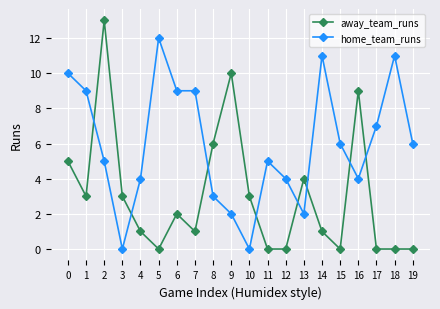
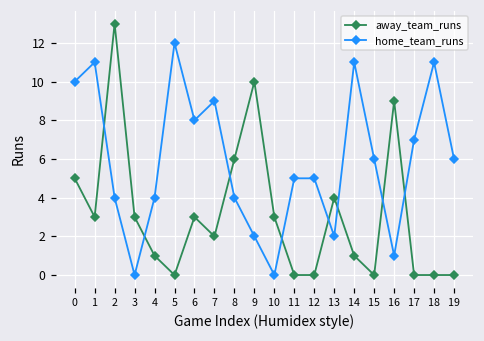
  {
    "away_team_runs": {
      "0": 5,
      "1": 3,
      "2": 13,
      "3": 3,
      "4": 1,
      "5": 0,
-     "6": 2,
-     "7": 1,
+     "6": 3,
+     "7": 2,
      "8": 6,
      "9": 10,
      "10": 3,
      "11": 0,
      "12": 0,
      "13": 4,
      "14": 1,
      "15": 0,
      "16": 9,
      "17": 0,
      "18": 0,
      "19": 0
    },
    "home_team_runs": {
      "0": 10,
-     "1": 9,
-     "2": 5,
+     "1": 11,
+     "2": 4,
      "3": 0,
      "4": 4,
      "5": 12,
-     "6": 9,
+     "6": 8,
      "7": 9,
-     "8": 3,
+     "8": 4,
      "9": 2,
      "10": 0,
      "11": 5,
-     "12": 4,
+     "12": 5,
      "13": 2,
      "14": 11,
      "15": 6,
-     "16": 4,
+     "16": 1,
      "17": 7,
      "18": 11,
      "19": 6
    }
  }
